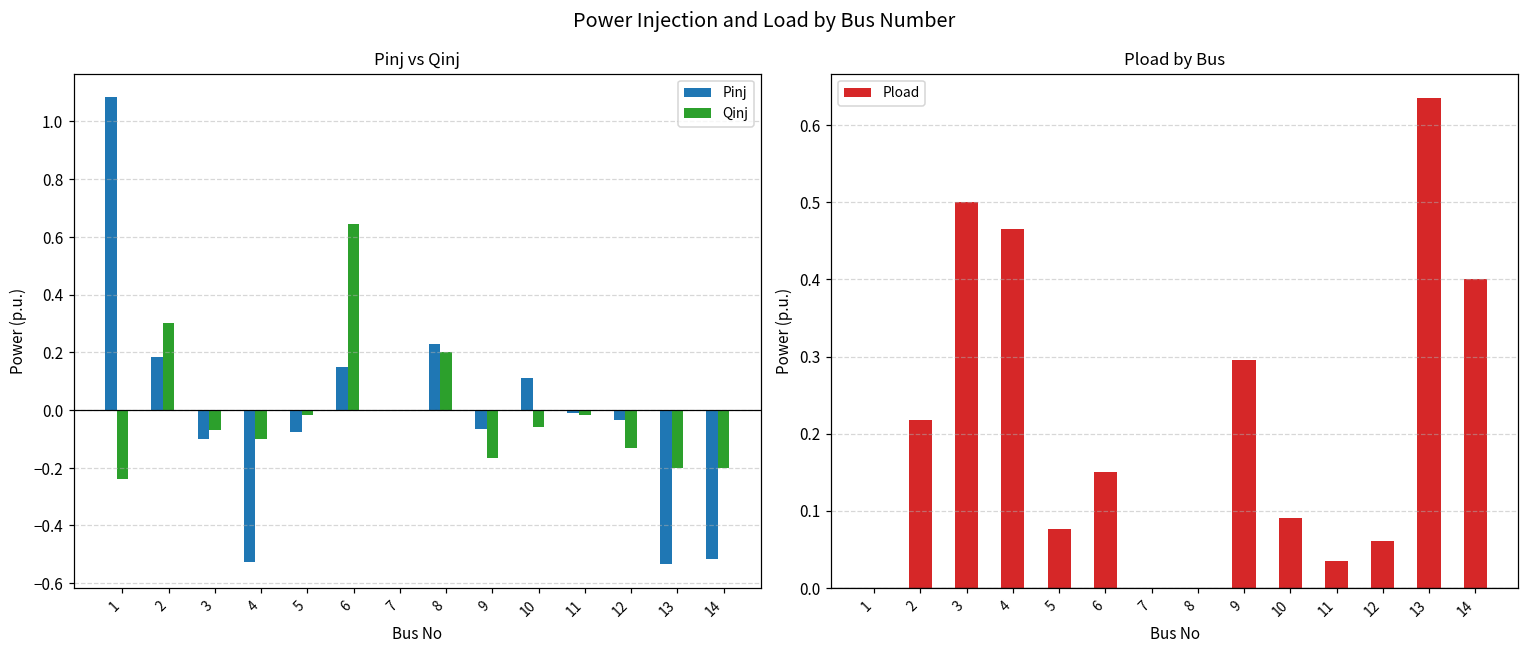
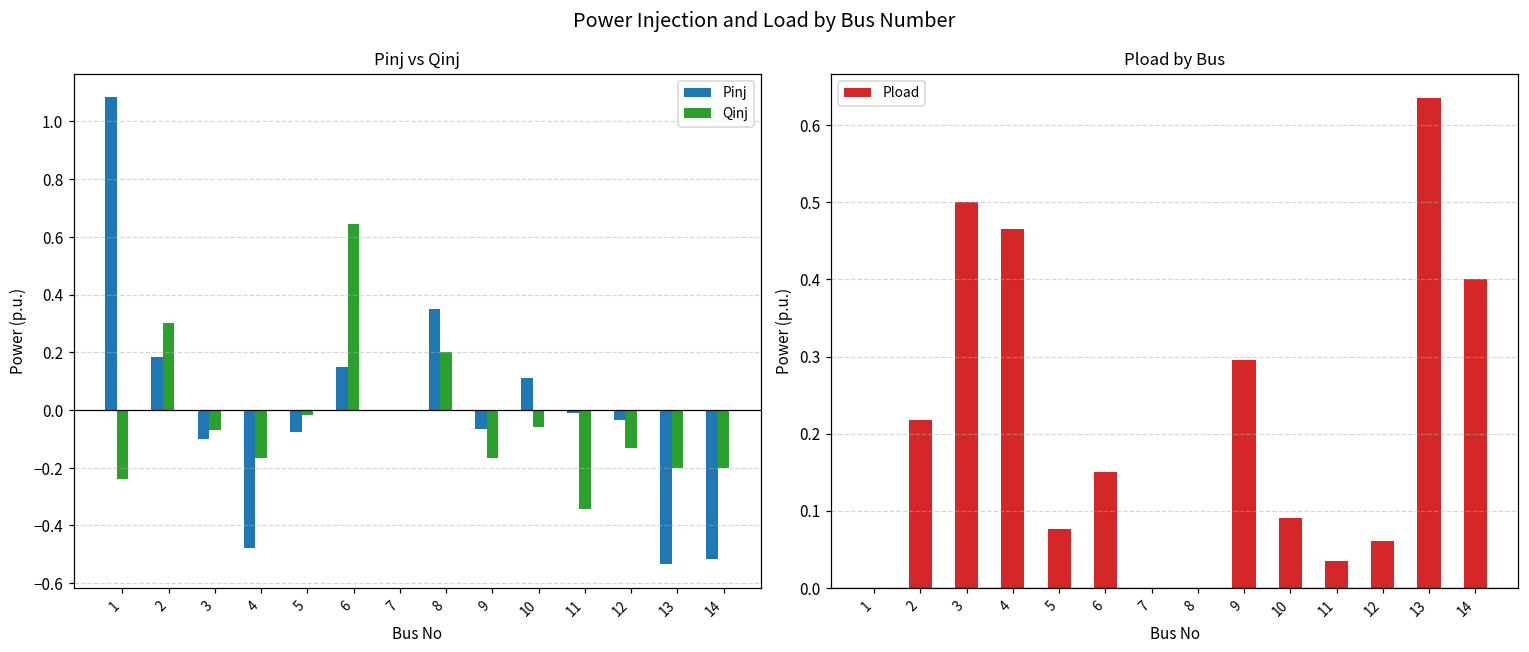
  {
    "Pinj vs Qinj": {
      "Pinj": {
        "1": 1.08,
        "2": 0.18,
        "3": -0.10,
-       "4": -0.53,
+       "4": -0.48,
        "5": -0.08,
        "6": 0.15,
-       "8": 0.23,
+       "8": 0.35,
        "9": -0.07,
        "10": 0.11,
        "11": -0.01,
        "12": -0.04,
        "13": -0.54,
        "14": -0.51
      },
      "Qinj": {
        "1": -0.24,
        "2": 0.30,
        "3": -0.07,
-       "4": -0.10,
+       "4": -0.17,
        "5": -0.02,
        "6": 0.64,
        "8": 0.20,
        "9": -0.17,
        "10": -0.06,
-       "11": -0.02,
+       "11": -0.34,
        "12": -0.13,
        "13": -0.20,
        "14": -0.20
      }
    },
    "Pload by Bus": {
      "1": 0.00,
      "2": 0.22,
      "3": 0.50,
      "4": 0.47,
      "5": 0.08,
      "6": 0.15,
      "7": 0.00,
      "8": 0.00,
      "9": 0.30,
      "10": 0.09,
      "11": 0.04,
      "12": 0.06,
      "13": 0.64,
      "14": 0.40
    }
  }
